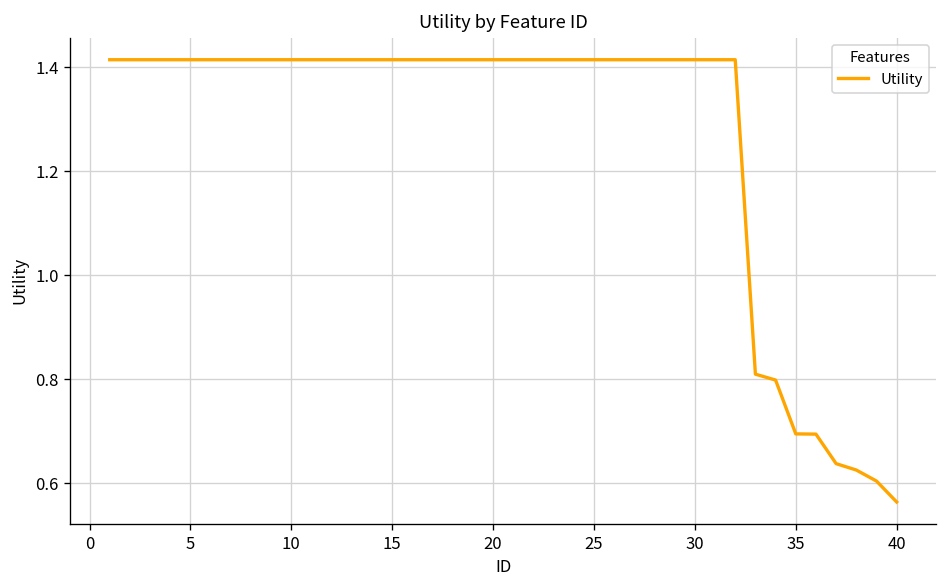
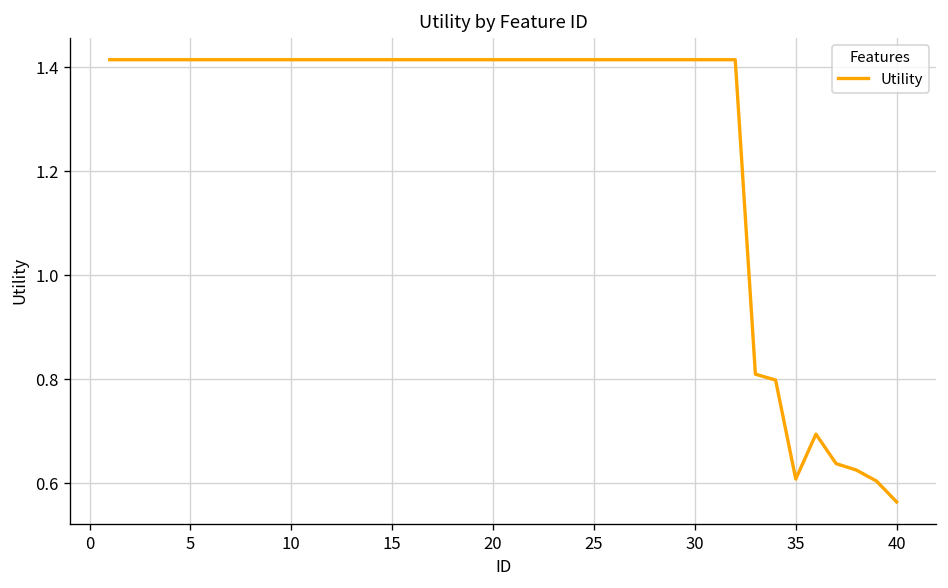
  {
    "5": 1.41,
    "10": 1.41,
    "15": 1.41,
    "20": 1.41,
    "25": 1.41,
    "30": 1.41,
-   "35": 0.69,
+   "35": 0.61,
    "40": 0.56
  }
